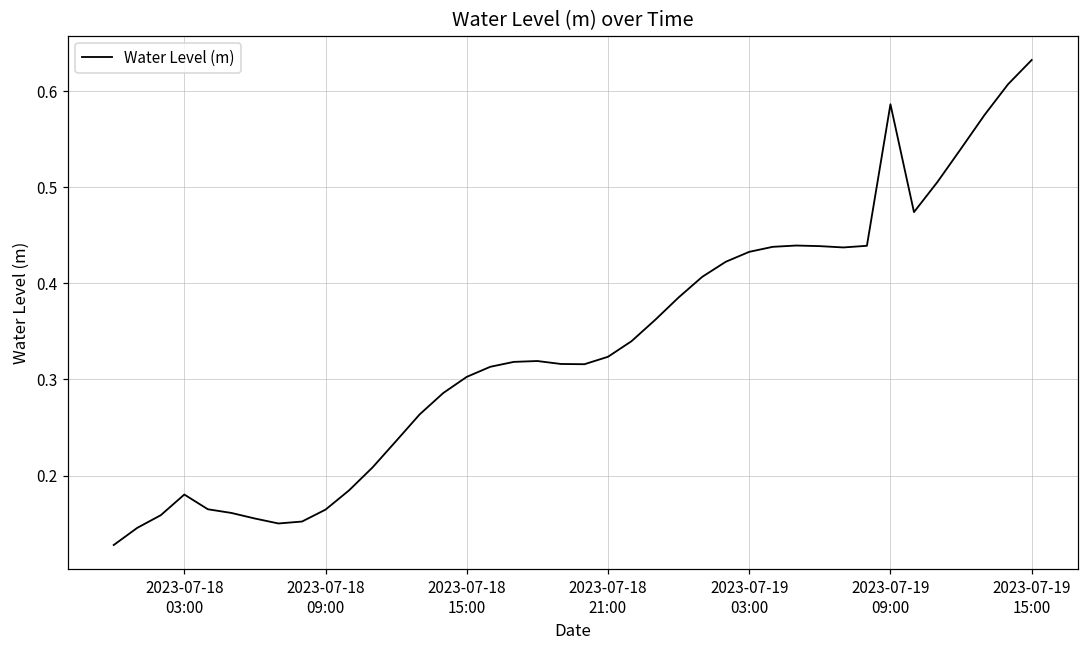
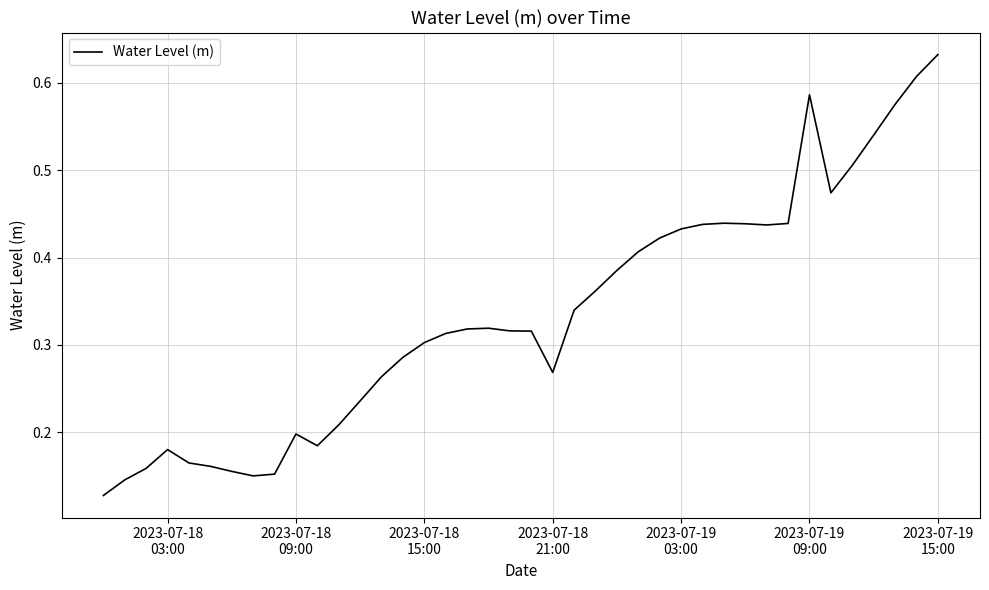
  {
    "2023-07-18 03:00": 0.18,
-   "2023-07-18 09:00": 0.16,
+   "2023-07-18 09:00": 0.20,
    "2023-07-18 15:00": 0.30,
-   "2023-07-18 21:00": 0.32,
+   "2023-07-18 21:00": 0.27,
    "2023-07-19 03:00": 0.43,
    "2023-07-19 09:00": 0.59,
    "2023-07-19 15:00": 0.63
  }
